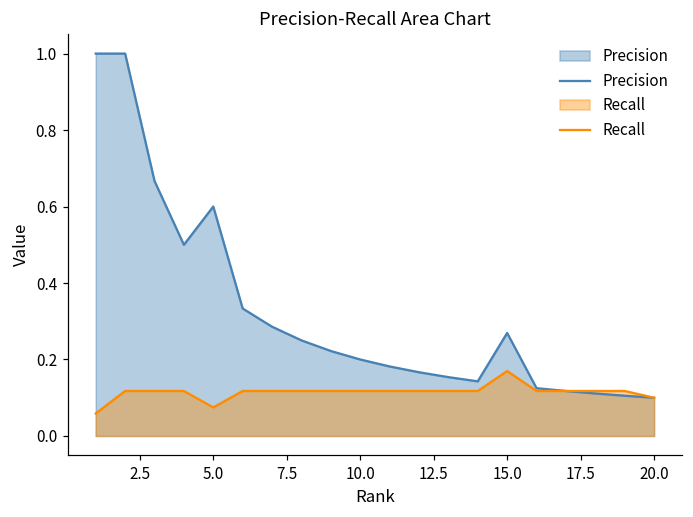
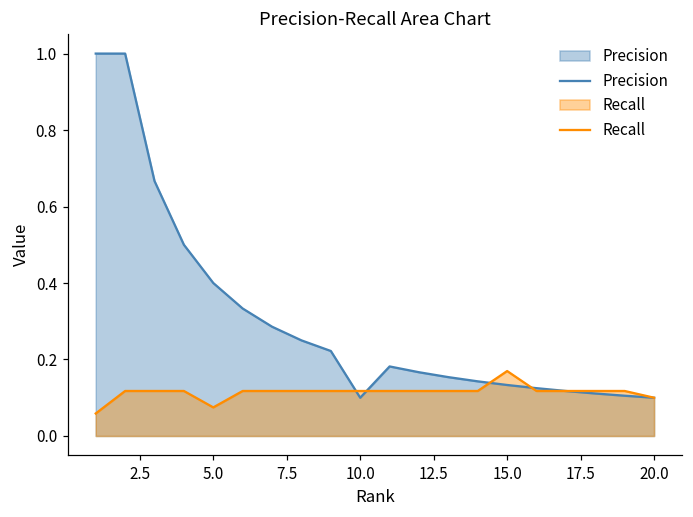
  {
    "Precision": {
-     "5.0": 0.6,
-     "10.0": 0.2,
-     "15.0": 0.27
+     "5.0": 0.4,
+     "10.0": 0.1,
+     "15.0": 0.13
    },
    "Recall": {
      "5.0": 0.07,
      "10.0": 0.12,
      "15.0": 0.17
    }
  }
